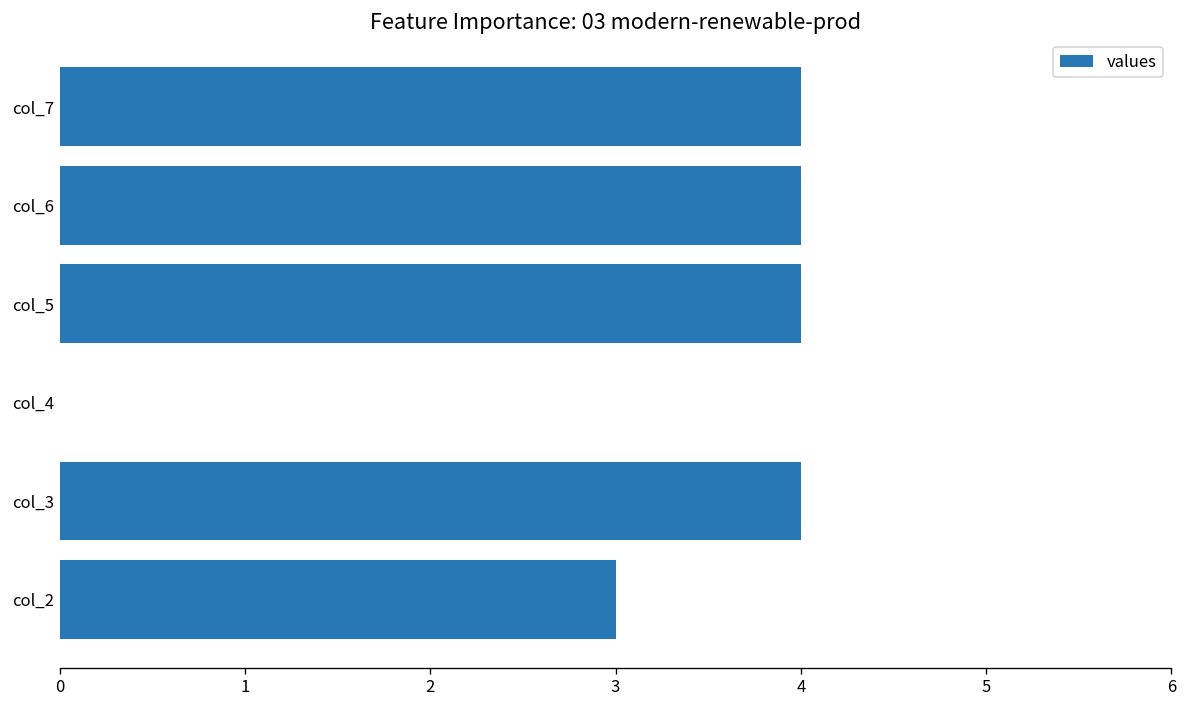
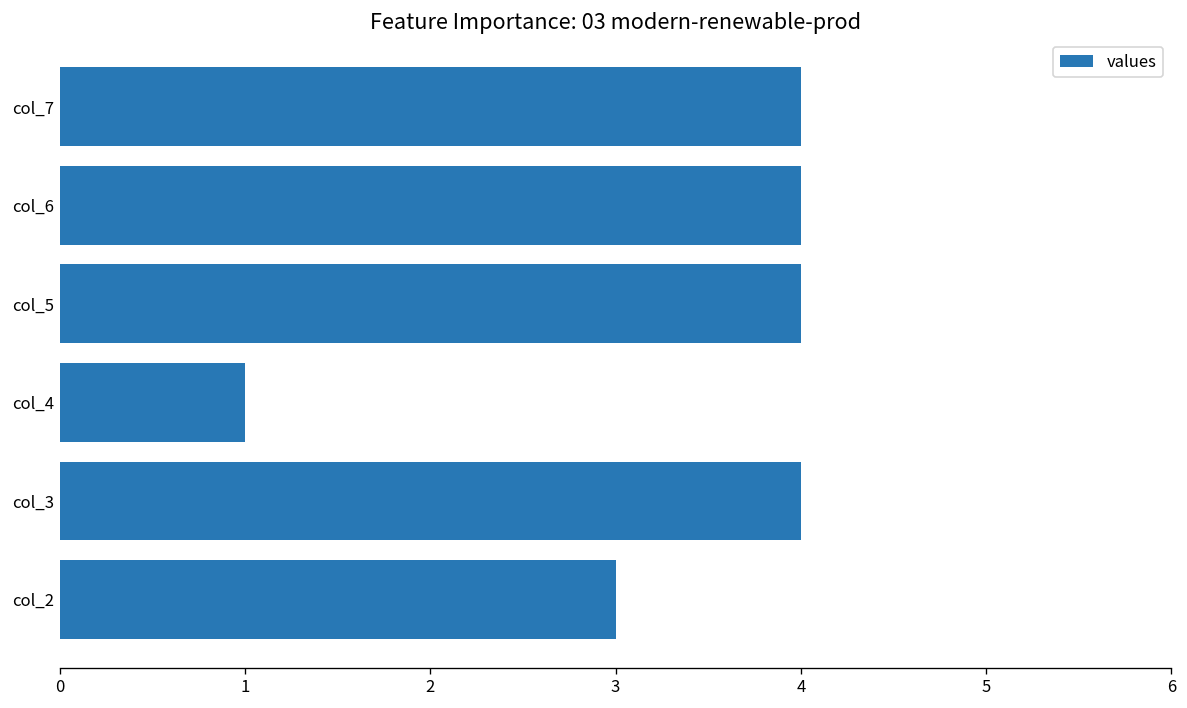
  {
    "col_7": 4,
    "col_6": 4,
    "col_5": 4,
-   "col_4": 0,
+   "col_4": 1,
    "col_3": 4,
    "col_2": 3
  }
